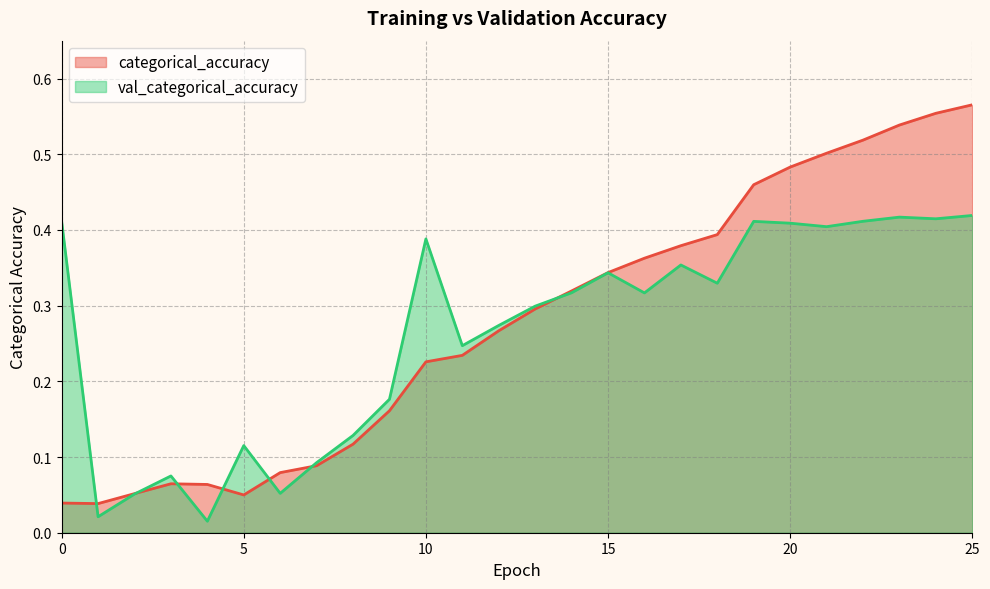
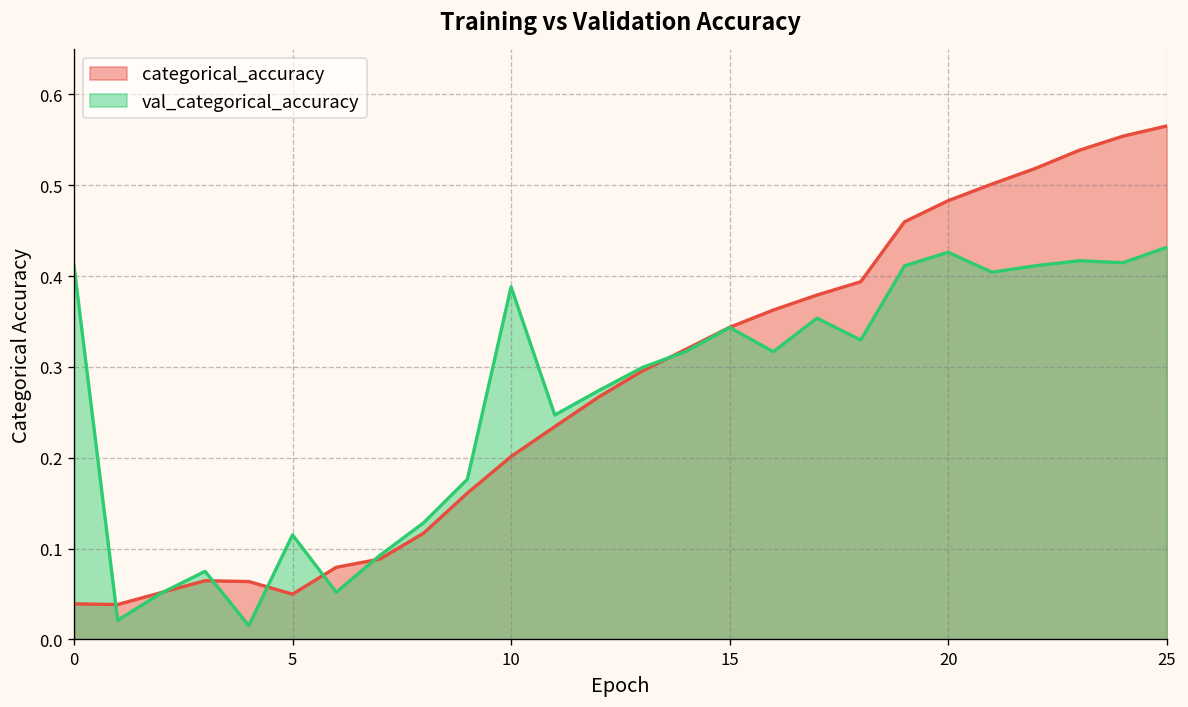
  {
    "categorical_accuracy": {
      "0": 0.04,
      "5": 0.05,
-     "10": 0.23,
+     "10": 0.20,
      "20": 0.48,
      "25": 0.57
    },
    "val_categorical_accuracy": {
      "0": 0.41,
      "5": 0.12,
      "10": 0.39,
-     "20": 0.41,
-     "25": 0.42
+     "20": 0.43,
+     "25": 0.43
    }
  }
